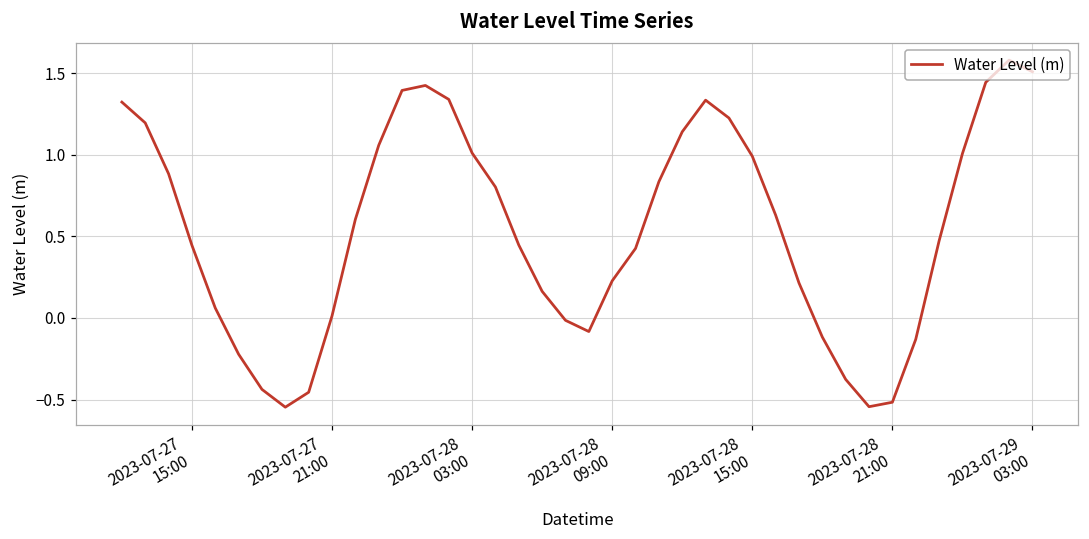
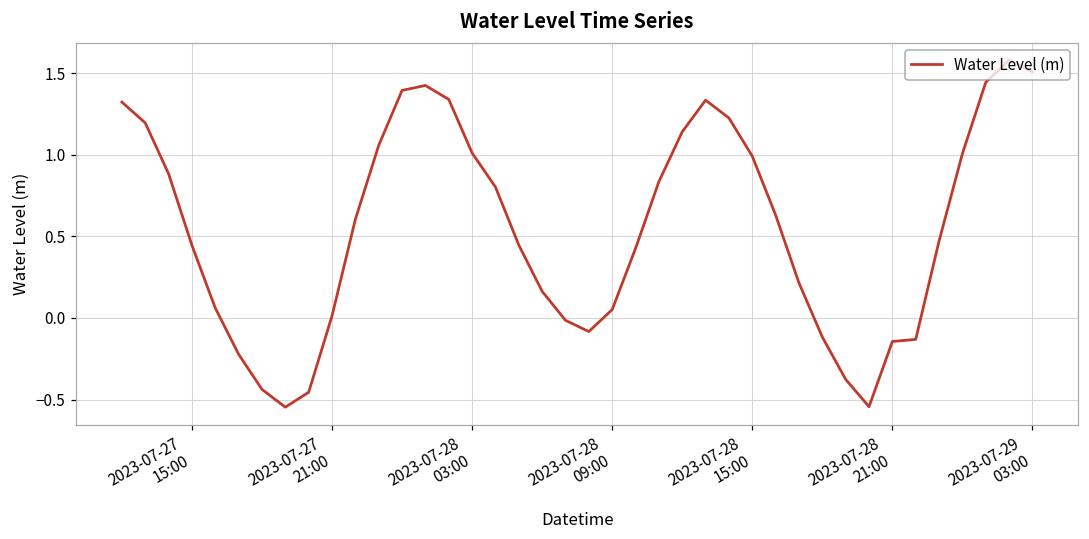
  {
    "2023-07-27 15:00": 0.45,
    "2023-07-27 21:00": 0.01,
    "2023-07-28 03:00": 1.01,
-   "2023-07-28 09:00": 0.23,
+   "2023-07-28 09:00": 0.05,
    "2023-07-28 15:00": 0.99,
-   "2023-07-28 21:00": -0.52
+   "2023-07-28 21:00": -0.14
  }
